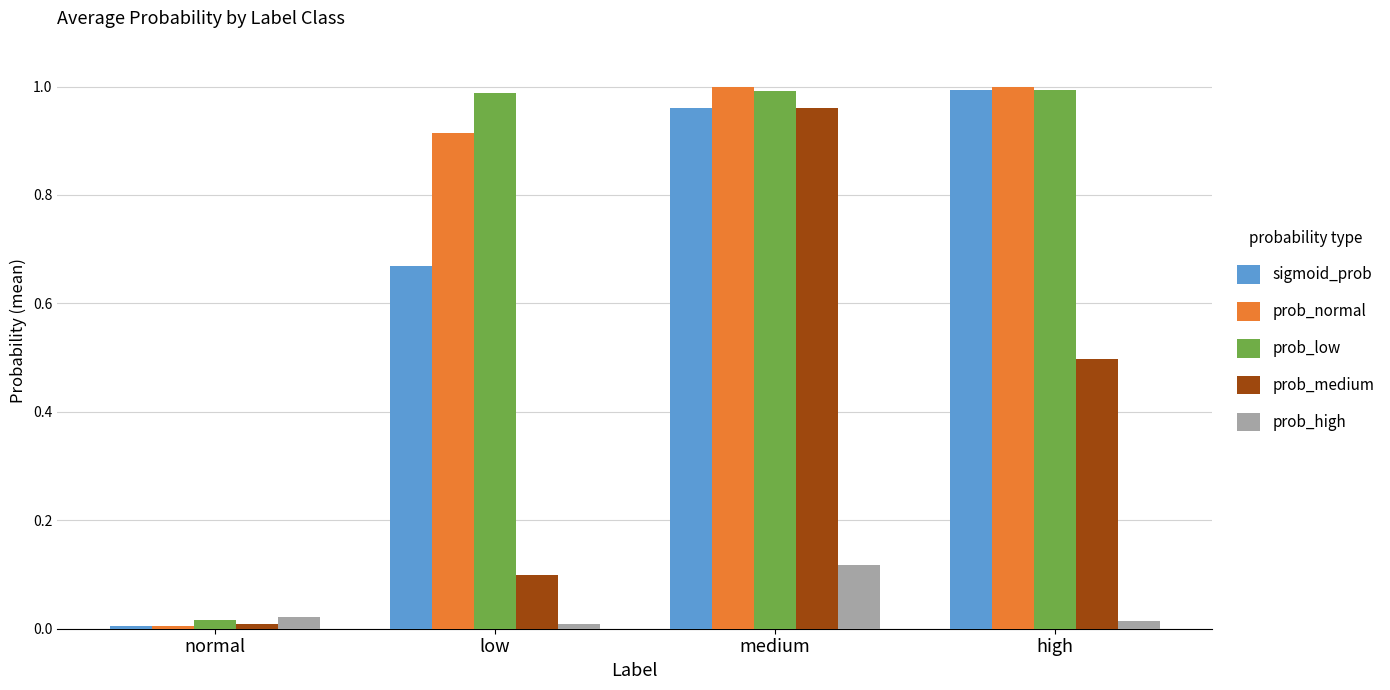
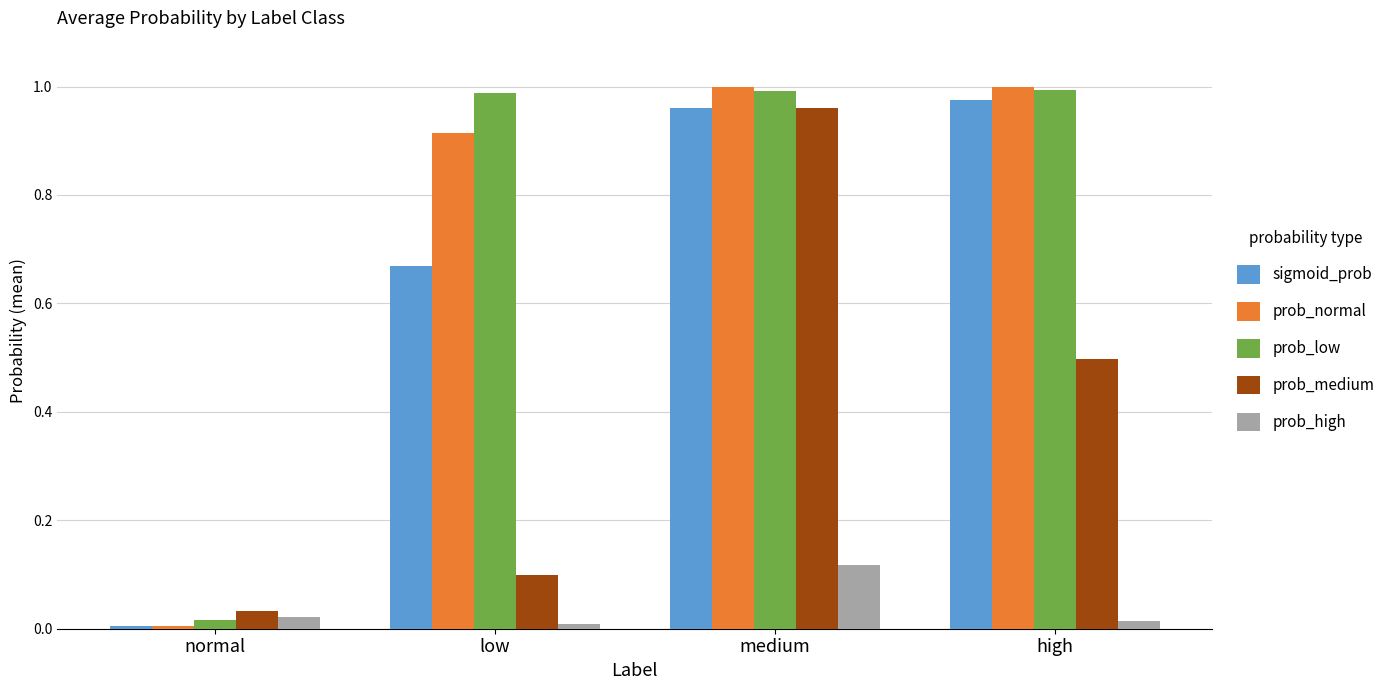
  {
    "sigmoid_prob": {
      "normal": 0.01,
      "low": 0.67,
      "medium": 0.96,
-     "high": 0.99
+     "high": 0.98
    },
    "prob_normal": {
      "normal": 0.01,
      "low": 0.91,
      "medium": 1.00,
      "high": 1.00
    },
    "prob_low": {
      "normal": 0.02,
      "low": 0.99,
      "medium": 0.99,
      "high": 0.99
    },
    "prob_medium": {
-     "normal": 0.01,
+     "normal": 0.03,
      "low": 0.10,
      "medium": 0.96,
      "high": 0.50
    },
    "prob_high": {
      "normal": 0.02,
      "low": 0.01,
      "medium": 0.12,
      "high": 0.01
    }
  }
